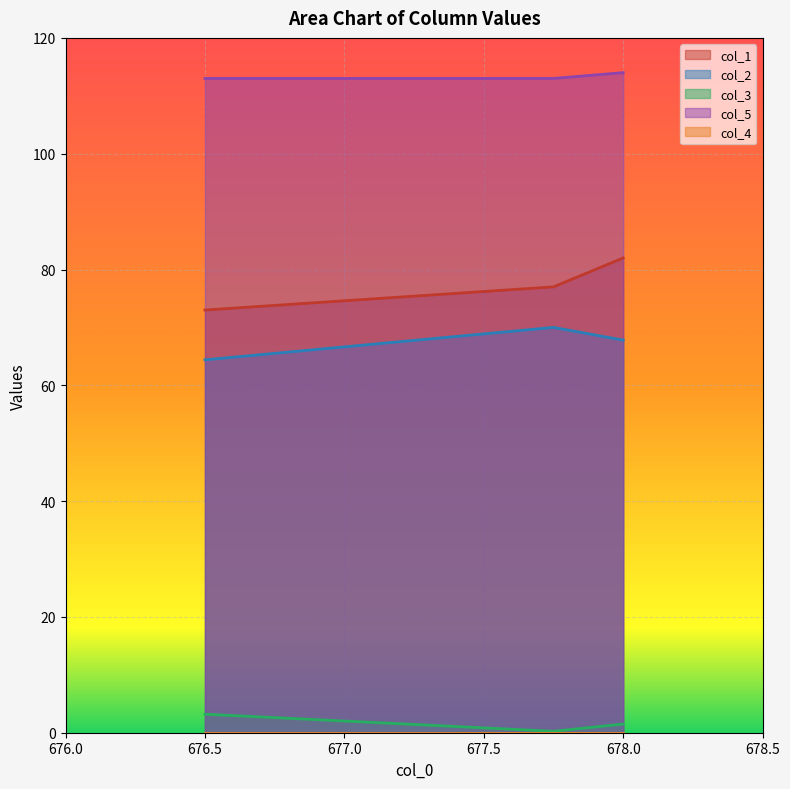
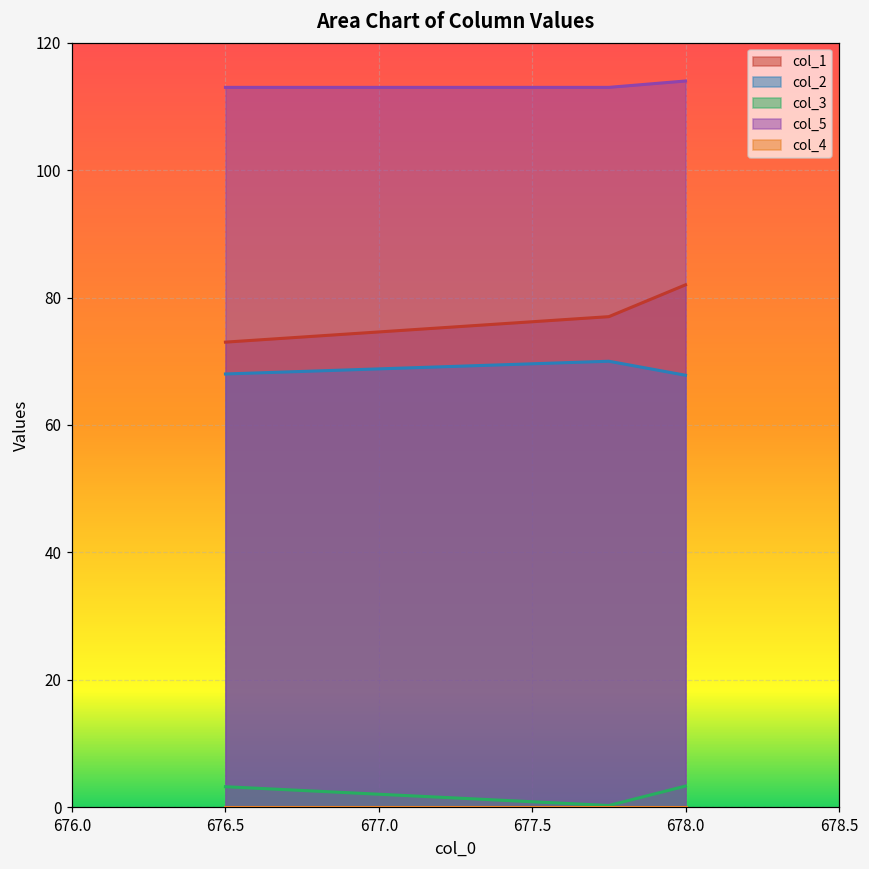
  {
    "col_2": {
-     "676.5": 64,
+     "676.5": 68,
      "678.0": 68
    },
    "col_3": {
      "676.5": 3,
-     "678.0": 2
+     "678.0": 3
    },
    "col_5": {
      "676.5": 113,
      "678.0": 114
    }
  }
